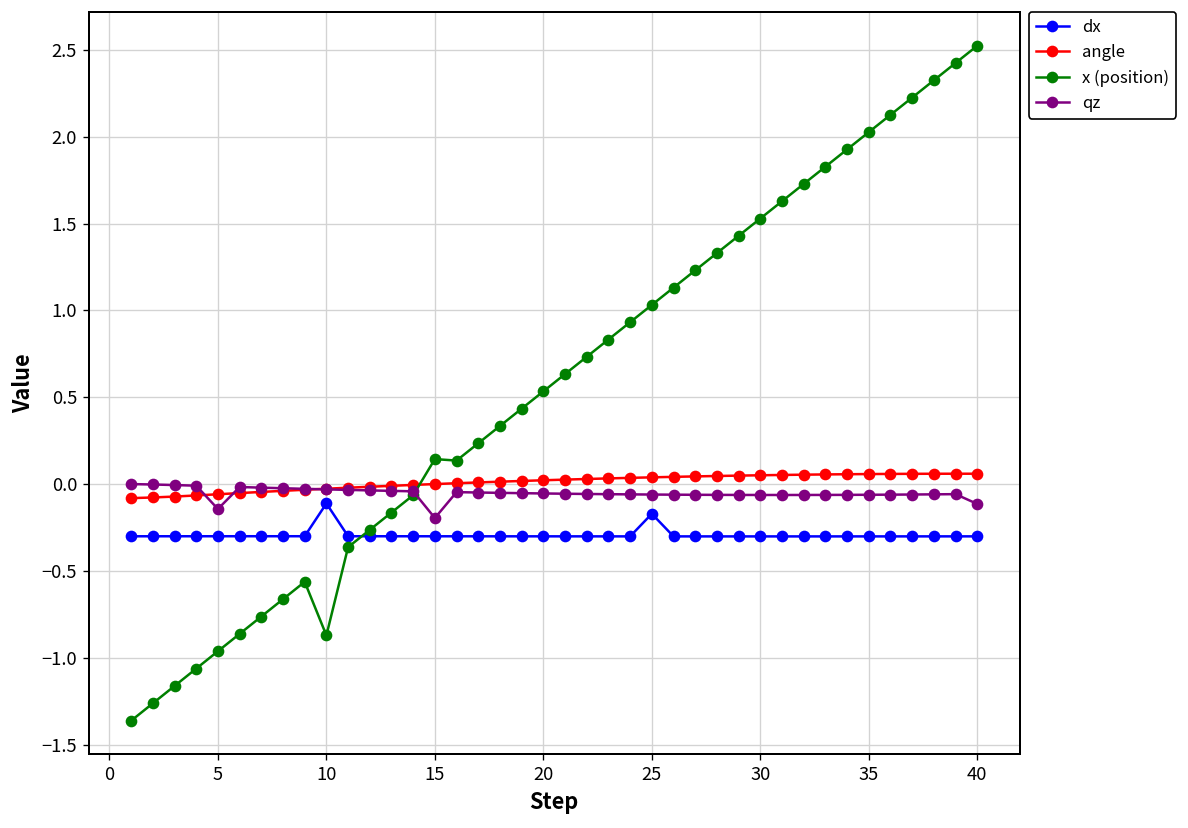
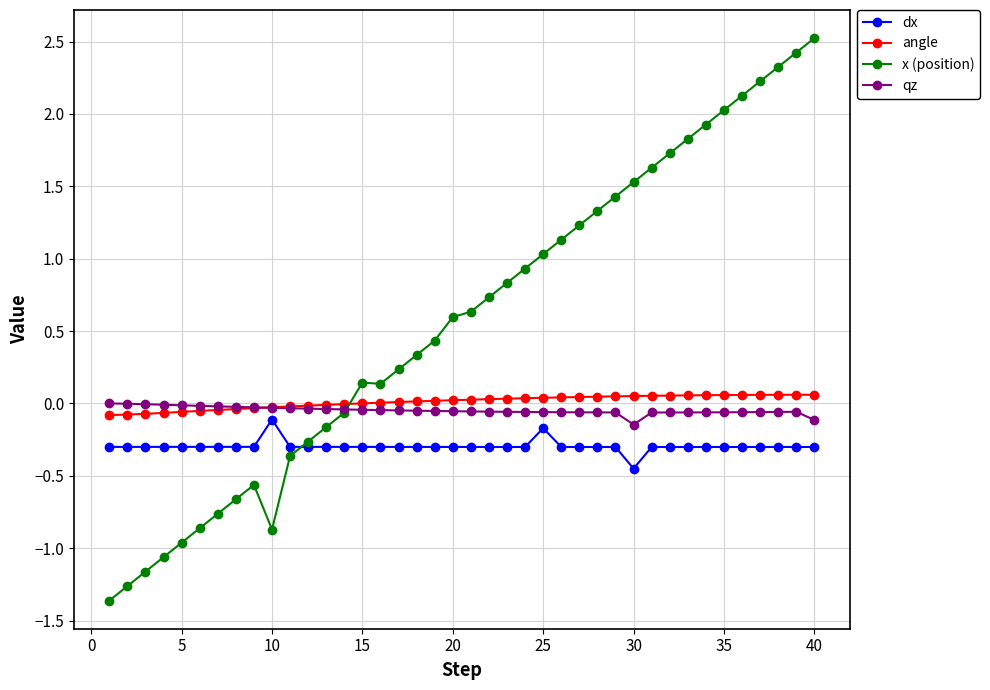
  {
    "dx": {
      "5": -0.30,
      "10": -0.11,
      "15": -0.30,
      "20": -0.30,
      "25": -0.17,
-     "30": -0.30,
+     "30": -0.45,
      "35": -0.30,
      "40": -0.30
    },
    "angle": {
      "5": -0.06,
      "15": 0.00,
      "20": 0.02,
      "25": 0.04,
      "30": 0.05,
      "35": 0.06,
      "40": 0.06
    },
    "x (position)": {
      "5": -0.96,
      "10": -0.87,
      "15": 0.14,
-     "20": 0.53,
+     "20": 0.60,
      "25": 1.03,
      "30": 1.53,
      "35": 2.03,
      "40": 2.52
    },
    "qz": {
-     "5": -0.14,
-     "15": -0.19,
+     "5": -0.01,
+     "15": -0.04,
      "20": -0.05,
      "25": -0.06,
-     "30": -0.06,
+     "30": -0.15,
      "35": -0.06,
      "40": -0.11
    }
  }
